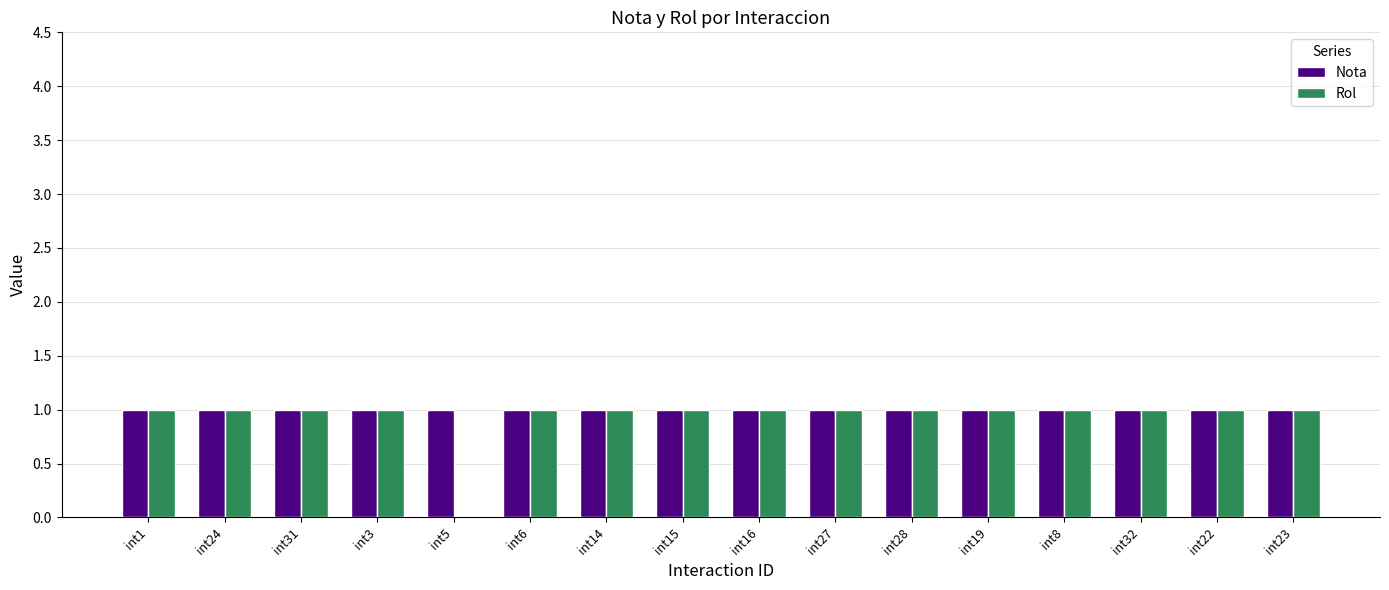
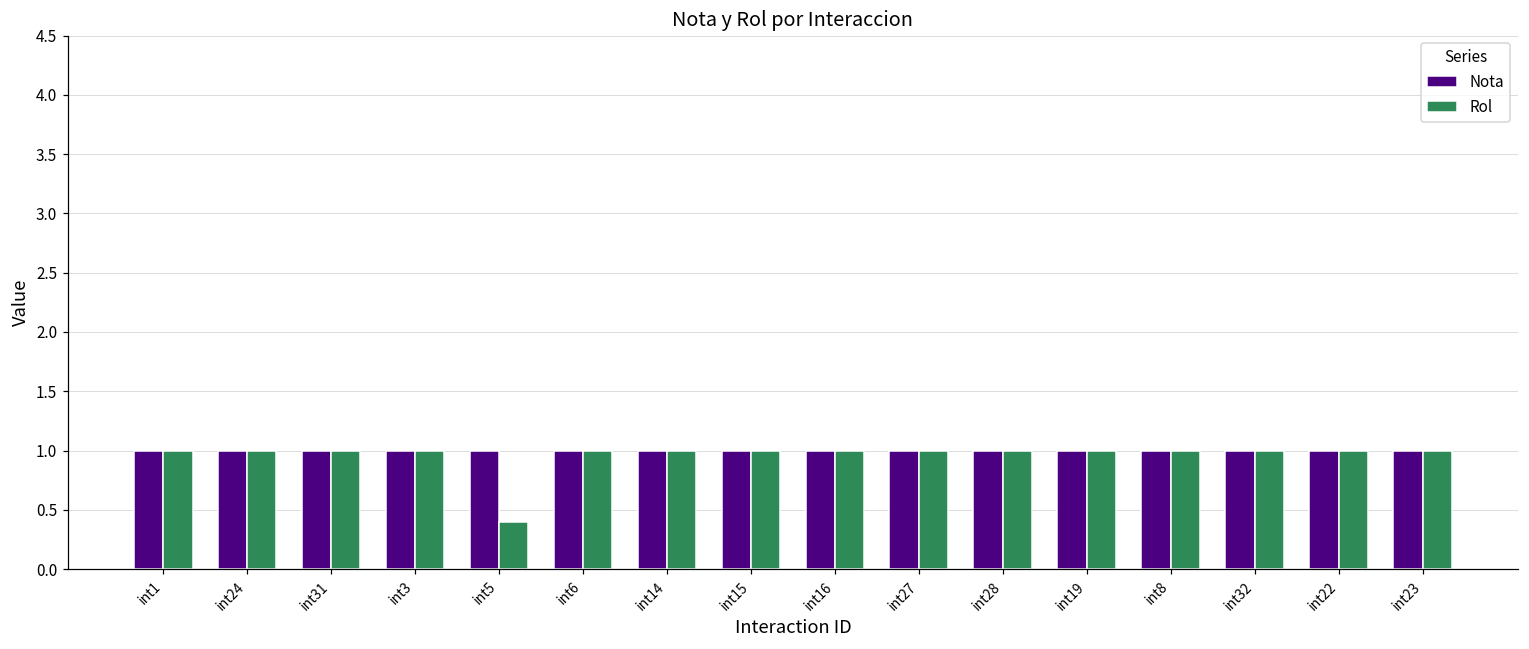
  {
    "Nota": {
      "int1": 1.0,
      "int24": 1.0,
      "int31": 1.0,
      "int3": 1.0,
      "int5": 1.0,
      "int6": 1.0,
      "int14": 1.0,
      "int15": 1.0,
      "int16": 1.0,
      "int27": 1.0,
      "int28": 1.0,
      "int19": 1.0,
      "int8": 1.0,
      "int32": 1.0,
      "int22": 1.0,
      "int23": 1.0
    },
    "Rol": {
      "int1": 1.0,
      "int24": 1.0,
      "int31": 1.0,
      "int3": 1.0,
-     "int5": 0.0,
+     "int5": 0.4,
      "int6": 1.0,
      "int14": 1.0,
      "int15": 1.0,
      "int16": 1.0,
      "int27": 1.0,
      "int28": 1.0,
      "int19": 1.0,
      "int8": 1.0,
      "int32": 1.0,
      "int22": 1.0,
      "int23": 1.0
    }
  }
